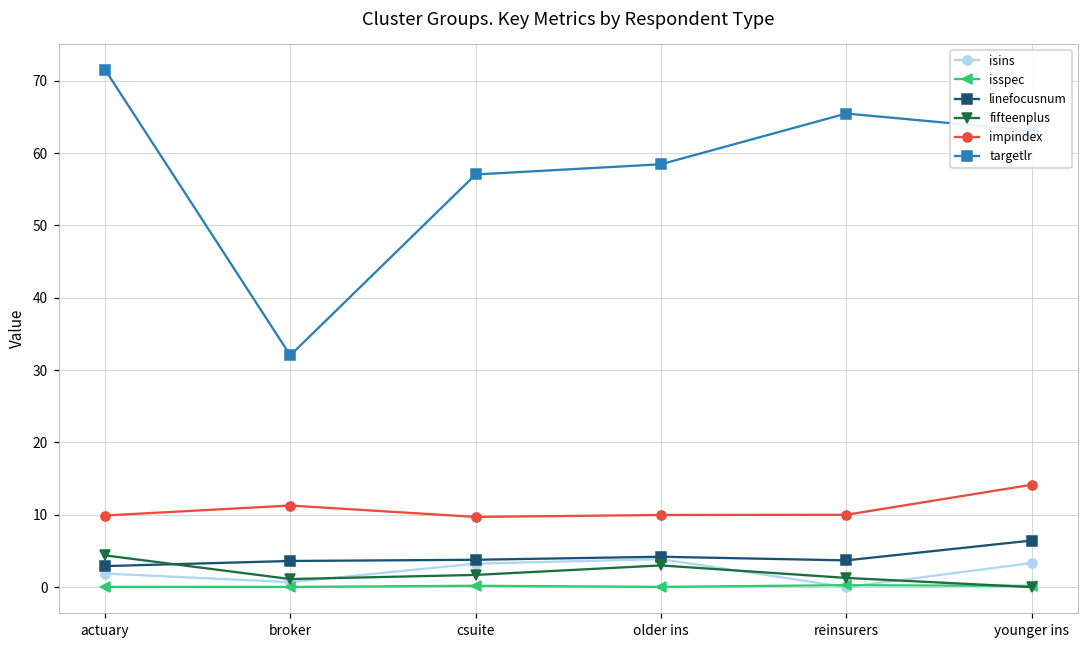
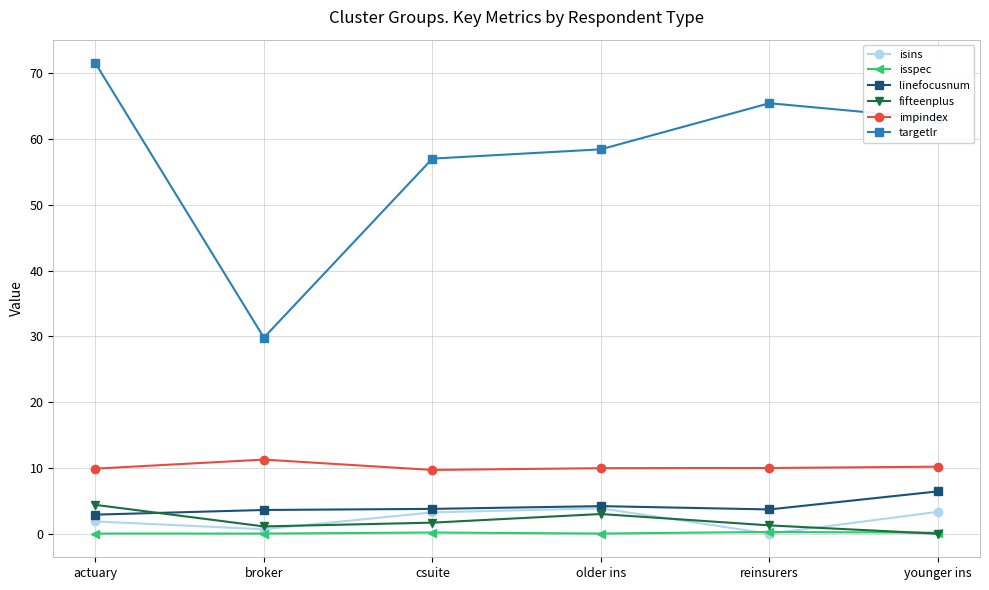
  {
    "isins": {
      "actuary": 2,
      "broker": 1,
      "csuite": 3,
      "younger ins": 3
    },
    "isspec": {
      "actuary": 0,
      "broker": 0,
      "csuite": 0,
      "older ins": 0
    },
    "linefocusnum": {
      "actuary": 3,
      "broker": 4,
      "csuite": 4,
      "reinsurers": 4,
      "younger ins": 6
    },
    "fifteenplus": {
      "actuary": 4,
      "broker": 1,
      "csuite": 2,
      "older ins": 3,
      "reinsurers": 1
    },
    "impindex": {
      "actuary": 10,
      "broker": 11,
      "csuite": 10,
      "older ins": 10,
      "reinsurers": 10,
-     "younger ins": 14
+     "younger ins": 10
    },
    "targetlr": {
      "actuary": 72,
-     "broker": 32,
+     "broker": 30,
      "csuite": 57,
      "older ins": 58,
      "reinsurers": 65
    }
  }
